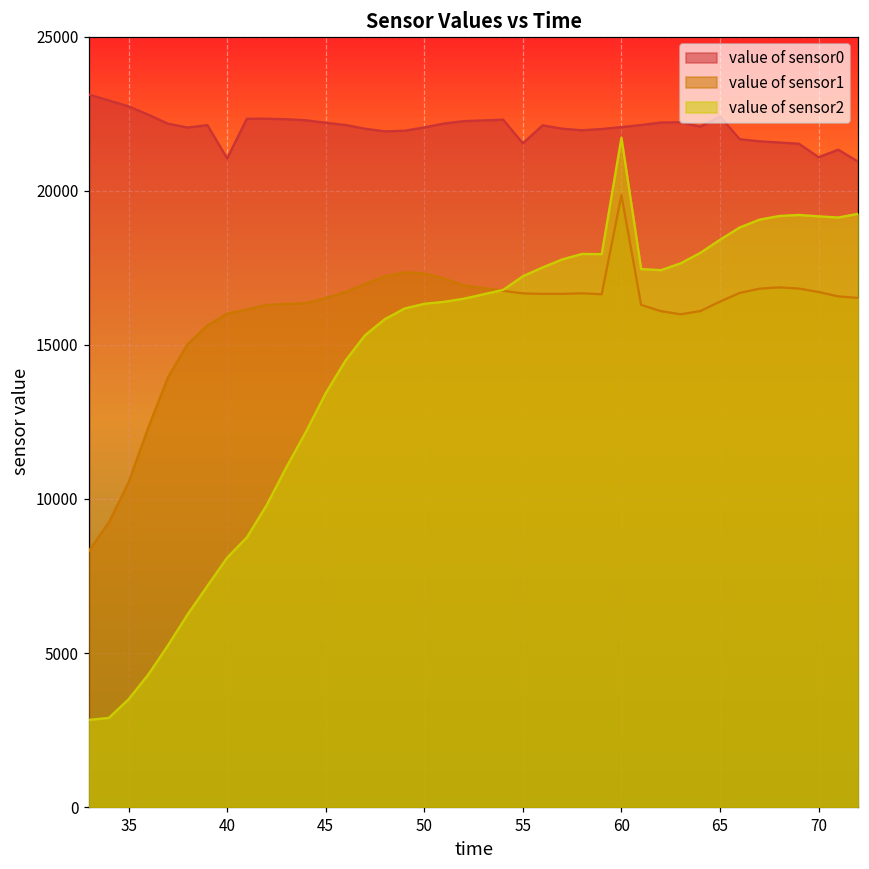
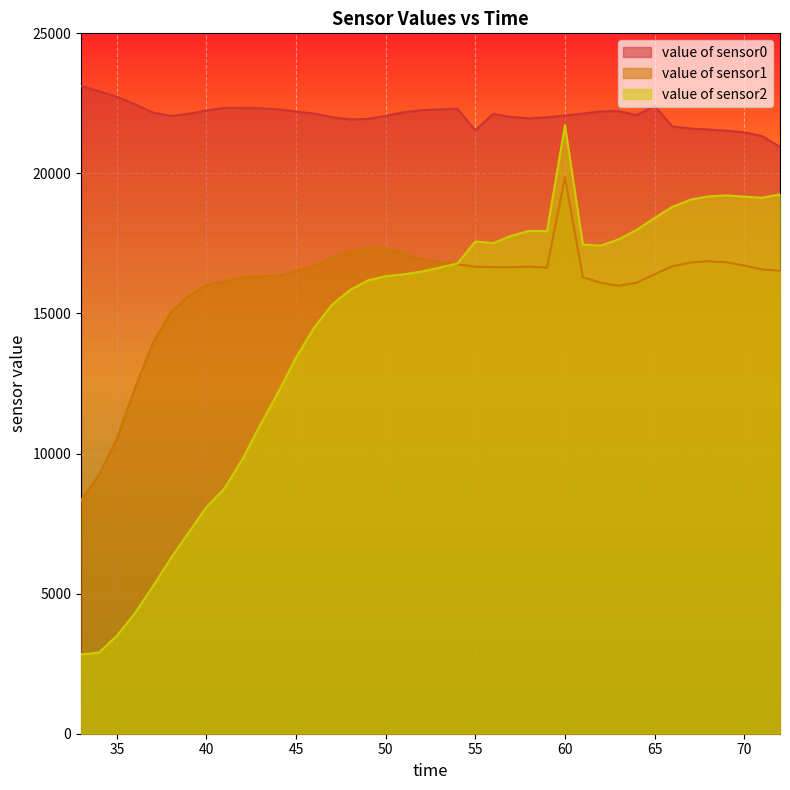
  {
    "value of sensor0": {
      "35": 22700,
-     "40": 21000,
+     "40": 22200,
      "45": 22200,
      "50": 22100,
      "55": 21500,
      "60": 22100,
-     "70": 21100
+     "70": 21500
    },
    "value of sensor1": {
      "35": 10500,
      "40": 16000,
      "45": 16500,
      "50": 17300,
      "55": 16700,
      "60": 19900,
      "65": 16400,
      "70": 16700
    },
    "value of sensor2": {
      "35": 3500,
      "40": 8100,
      "45": 13400,
      "50": 16300,
-     "55": 17200,
+     "55": 17600,
      "60": 21700,
      "65": 18400,
      "70": 19200
    }
  }
